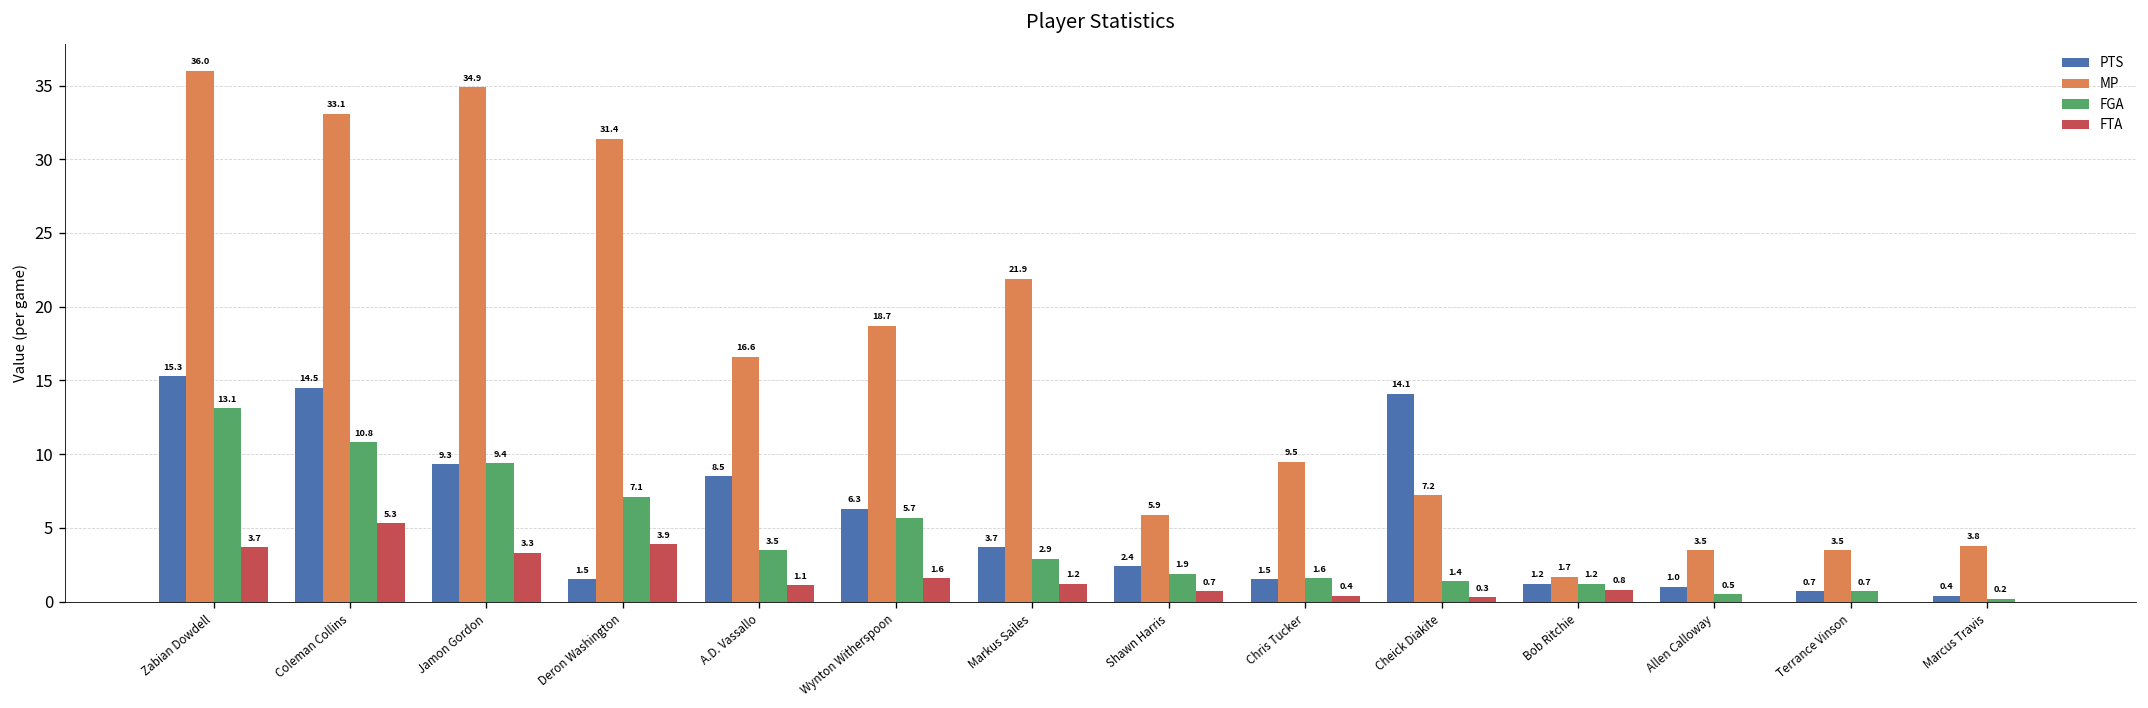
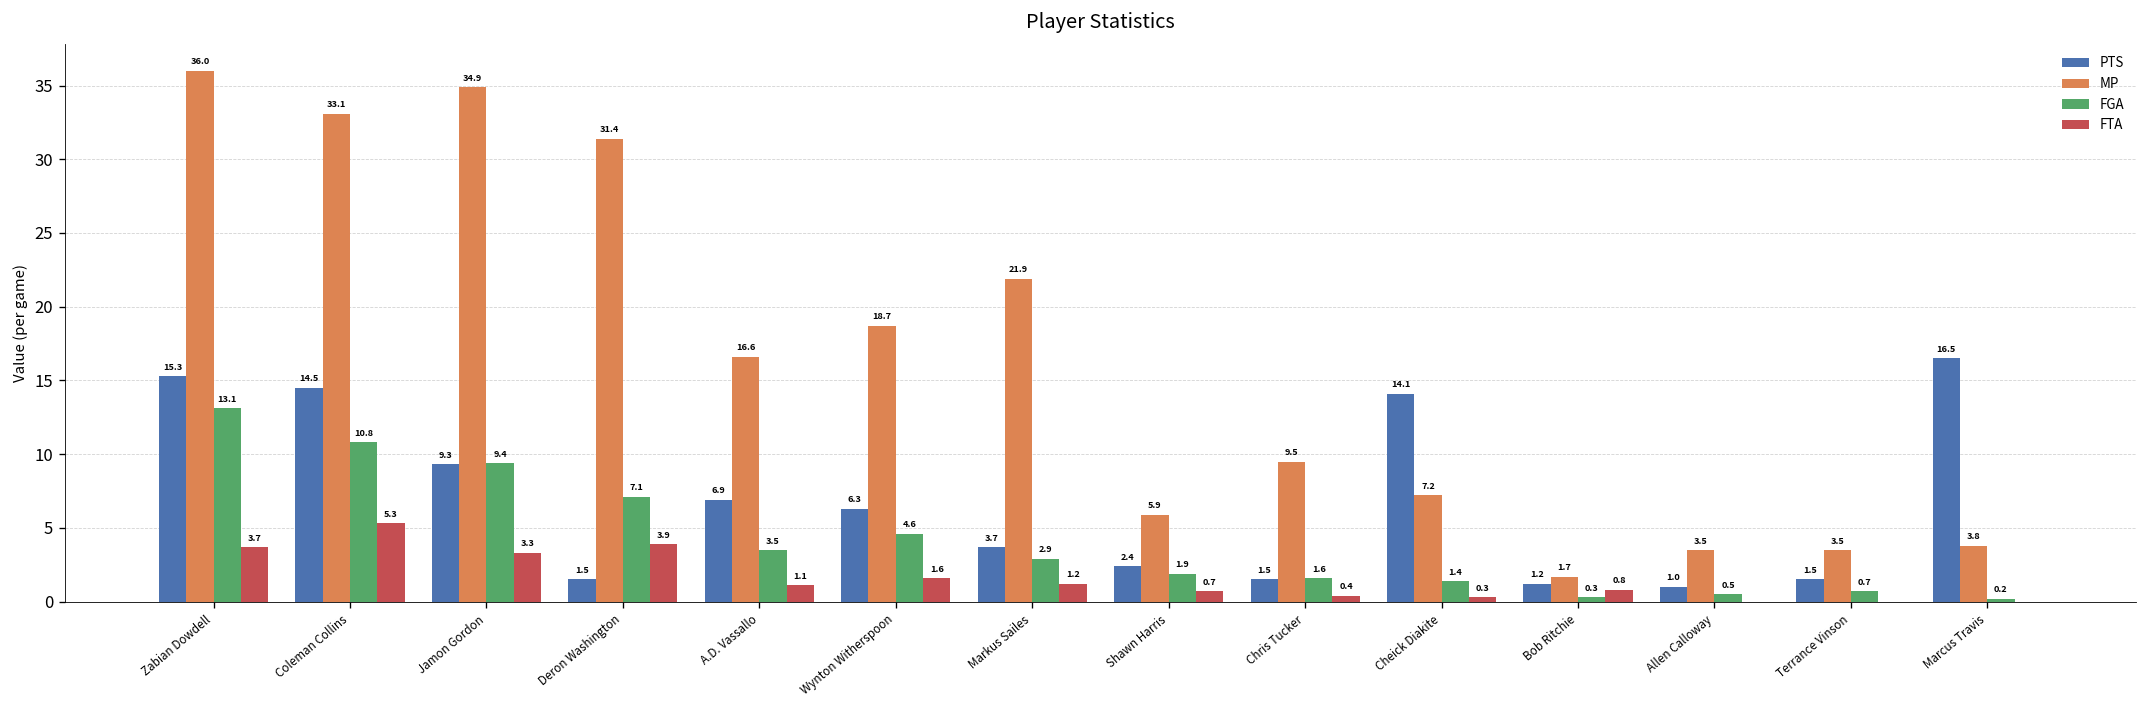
  {
    "PTS": {
      "Zabian Dowdell": 15.3,
      "Coleman Collins": 14.5,
      "Jamon Gordon": 9.3,
      "Deron Washington": 1.5,
-     "A.D. Vassallo": 8.5,
+     "A.D. Vassallo": 6.9,
      "Wynton Witherspoon": 6.3,
      "Markus Sailes": 3.7,
      "Shawn Harris": 2.4,
      "Chris Tucker": 1.5,
      "Cheick Diakite": 14.1,
      "Bob Ritchie": 1.2,
      "Allen Calloway": 1.0,
-     "Terrance Vinson": 0.7,
-     "Marcus Travis": 0.4
+     "Terrance Vinson": 1.5,
+     "Marcus Travis": 16.5
    },
    "FGA": {
      "Zabian Dowdell": 13.1,
      "Coleman Collins": 10.8,
      "Jamon Gordon": 9.4,
      "Deron Washington": 7.1,
      "A.D. Vassallo": 3.5,
-     "Wynton Witherspoon": 5.7,
+     "Wynton Witherspoon": 4.6,
      "Markus Sailes": 2.9,
      "Shawn Harris": 1.9,
      "Chris Tucker": 1.6,
      "Cheick Diakite": 1.4,
-     "Bob Ritchie": 1.2,
+     "Bob Ritchie": 0.3,
      "Allen Calloway": 0.5,
      "Terrance Vinson": 0.7,
      "Marcus Travis": 0.2
    }
  }
